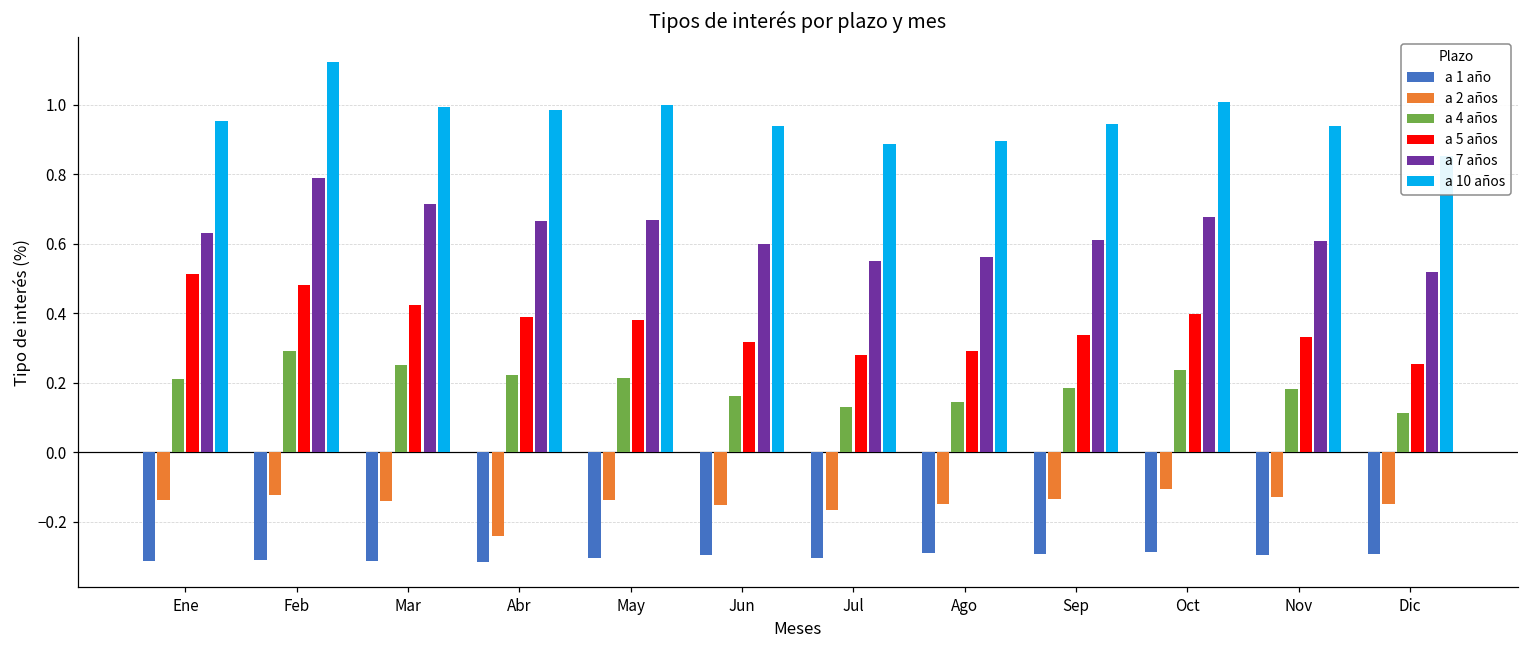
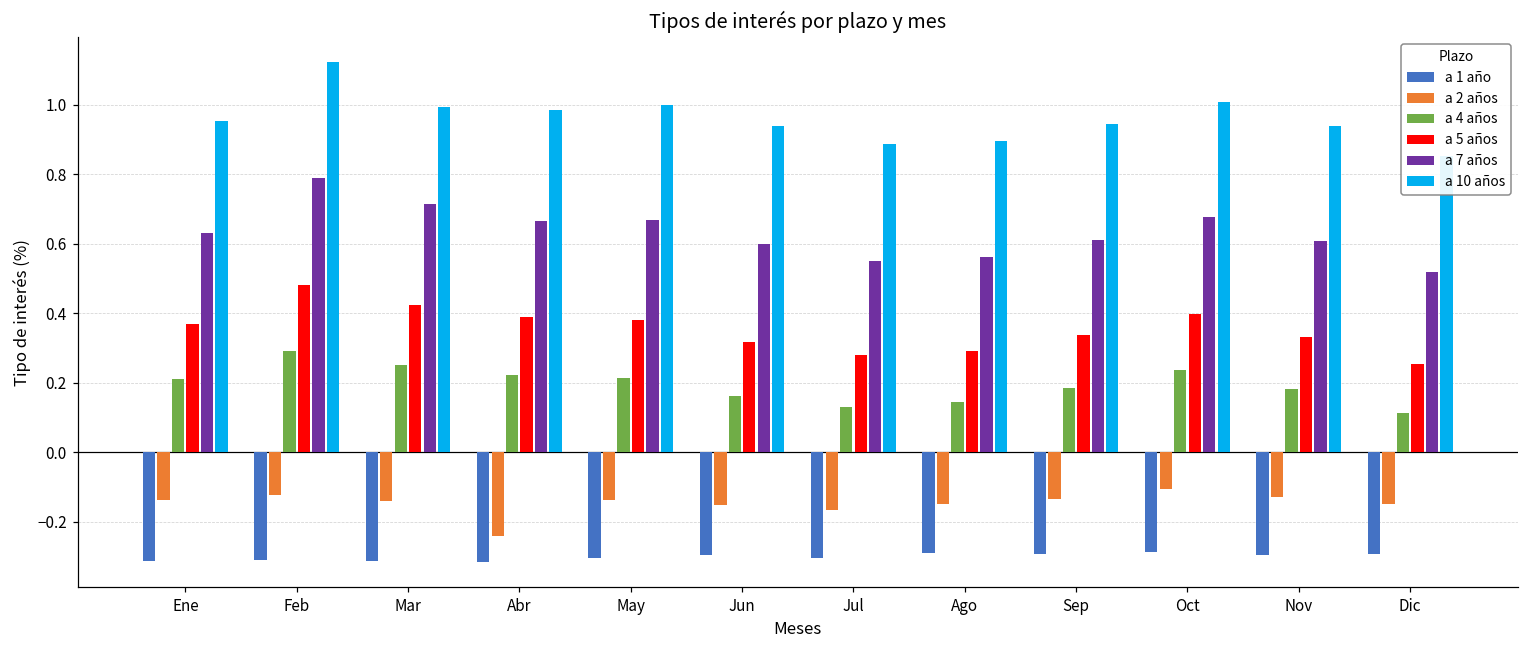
  {
    "a 1 año": {
      "Ene": -0.31,
      "Feb": -0.31,
      "Mar": -0.31,
      "Abr": -0.32,
      "May": -0.30,
      "Jun": -0.30,
      "Jul": -0.31,
      "Ago": -0.29,
      "Sep": -0.29,
      "Oct": -0.29,
      "Nov": -0.29,
      "Dic": -0.29
    },
    "a 2 años": {
      "Ene": -0.14,
      "Feb": -0.12,
      "Mar": -0.14,
      "Abr": -0.24,
      "May": -0.14,
      "Jun": -0.15,
      "Jul": -0.17,
      "Ago": -0.15,
      "Sep": -0.14,
      "Oct": -0.11,
      "Nov": -0.13,
      "Dic": -0.15
    },
    "a 4 años": {
      "Ene": 0.21,
      "Feb": 0.29,
      "Mar": 0.25,
      "Abr": 0.22,
      "May": 0.21,
      "Jun": 0.16,
      "Jul": 0.13,
      "Ago": 0.15,
      "Sep": 0.18,
      "Oct": 0.24,
      "Nov": 0.18,
      "Dic": 0.11
    },
    "a 5 años": {
-     "Ene": 0.51,
+     "Ene": 0.37,
      "Feb": 0.48,
      "Mar": 0.43,
      "Abr": 0.39,
      "May": 0.38,
      "Jun": 0.32,
      "Jul": 0.28,
      "Ago": 0.29,
      "Sep": 0.34,
      "Oct": 0.40,
      "Nov": 0.33,
      "Dic": 0.25
    },
    "a 7 años": {
      "Ene": 0.63,
      "Feb": 0.79,
      "Mar": 0.72,
      "Abr": 0.67,
      "May": 0.67,
      "Jun": 0.60,
      "Jul": 0.55,
      "Ago": 0.56,
      "Sep": 0.61,
      "Oct": 0.68,
      "Nov": 0.61,
      "Dic": 0.52
    },
    "a 10 años": {
      "Ene": 0.95,
      "Feb": 1.12,
      "Mar": 0.99,
      "Abr": 0.99,
      "May": 1.00,
      "Jun": 0.94,
      "Jul": 0.89,
      "Ago": 0.90,
      "Sep": 0.95,
      "Oct": 1.01,
      "Nov": 0.94
    }
  }
